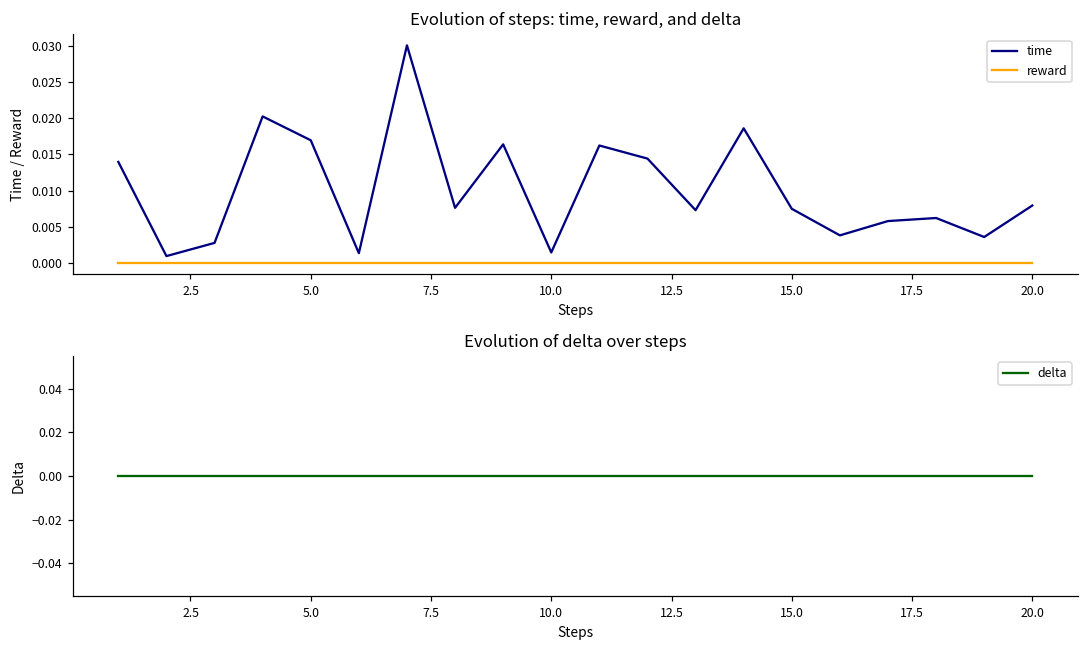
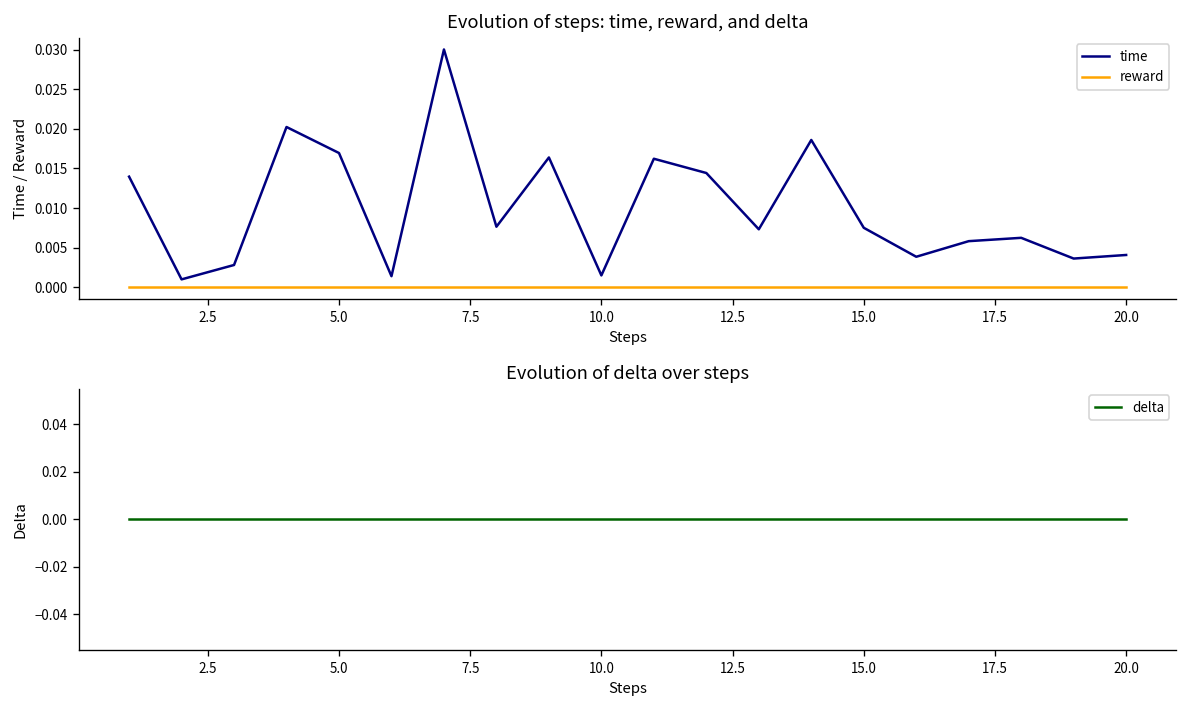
  {
    "Evolution of steps: time, reward, and delta": {
      "time": {
        "5.0": 0.017,
        "10.0": 0.001,
        "15.0": 0.008,
-       "20.0": 0.008
+       "20.0": 0.004
      },
      "reward": {
        "5.0": 0.000,
        "10.0": 0.000,
        "15.0": 0.000,
        "20.0": 0.000
      }
    },
    "Evolution of delta over steps": {
      "5.0": 0.000,
      "10.0": 0.000,
      "15.0": 0.000,
      "20.0": 0.000
    }
  }
